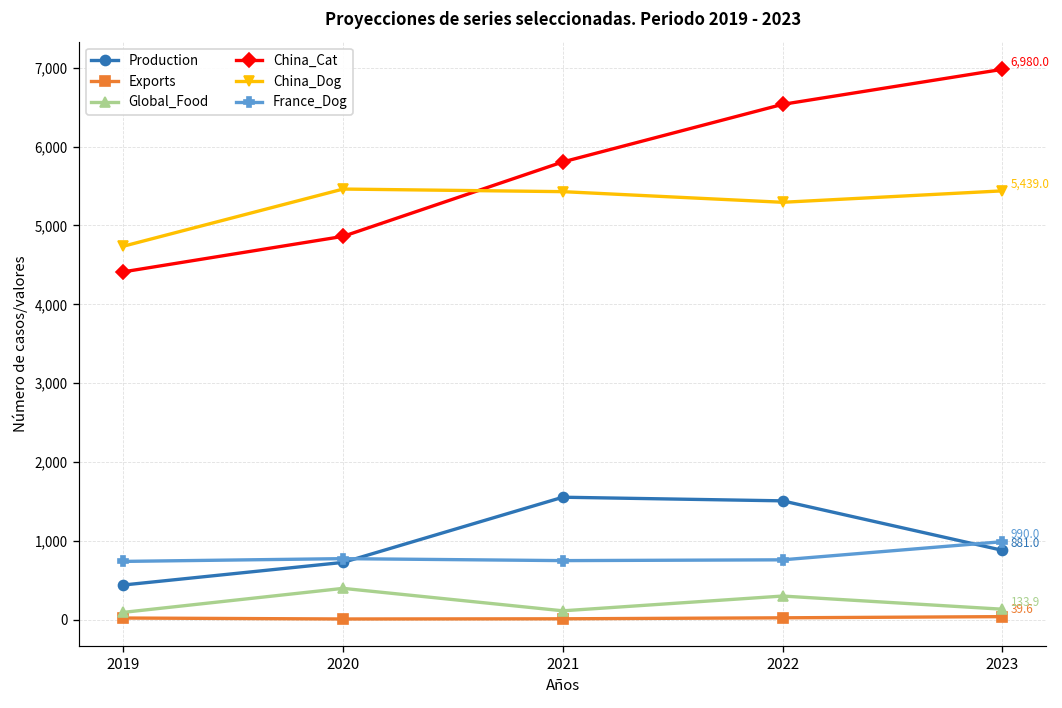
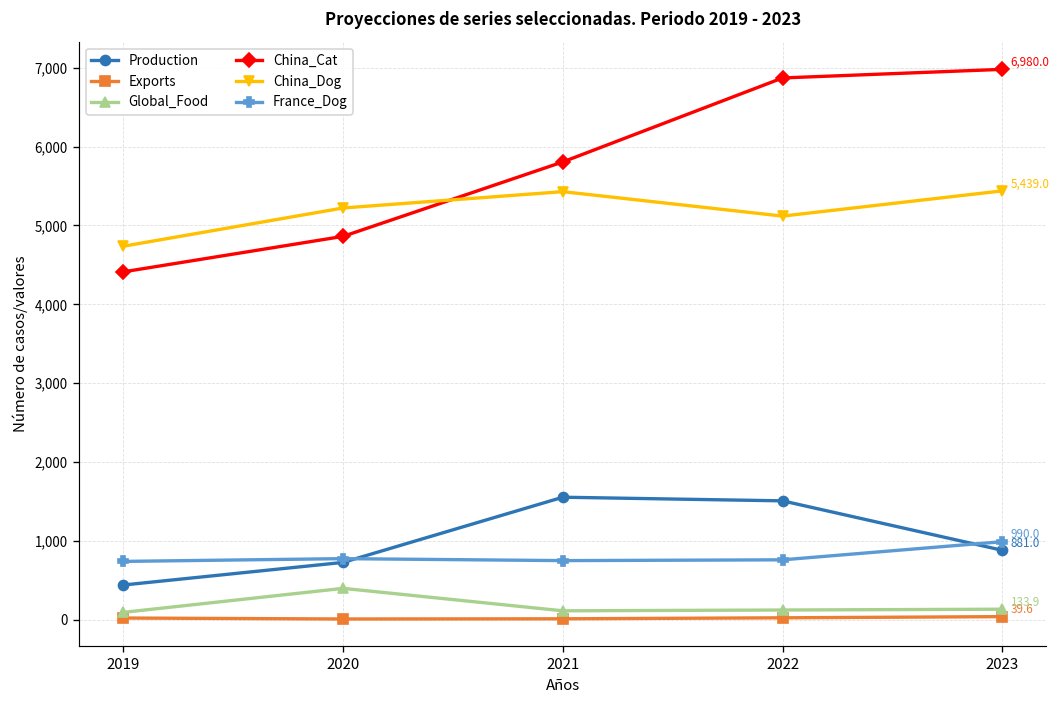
  {
    "Production": {
      "2019": "400",
      "2020": "700",
      "2021": "1,600",
      "2022": "1,500"
    },
    "Exports": {
      "2019": "0",
      "2020": "0",
      "2021": "0",
      "2022": "0"
    },
    "Global_Food": {
      "2019": "100",
      "2020": "400",
      "2021": "100",
-     "2022": "300"
+     "2022": "100"
    },
    "China_Cat": {
      "2019": "4,400",
      "2020": "4,900",
      "2021": "5,800",
-     "2022": "6,500"
+     "2022": "6,900"
    },
    "China_Dog": {
      "2019": "4,700",
-     "2020": "5,500",
+     "2020": "5,200",
      "2021": "5,400",
-     "2022": "5,300"
+     "2022": "5,100"
    },
    "France_Dog": {
      "2019": "700",
      "2020": "800",
      "2021": "800",
      "2022": "800"
    }
  }
